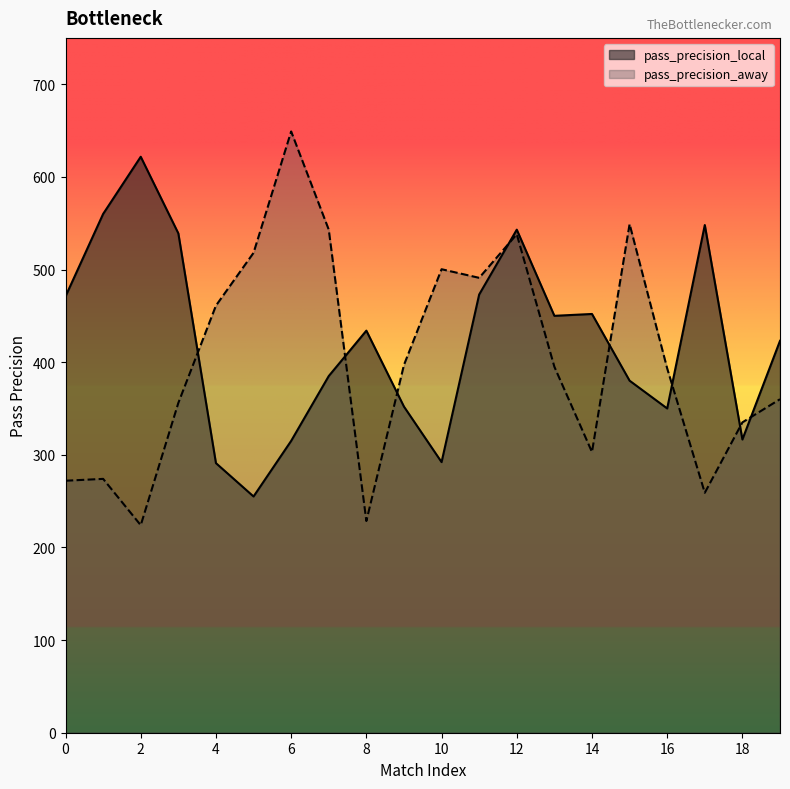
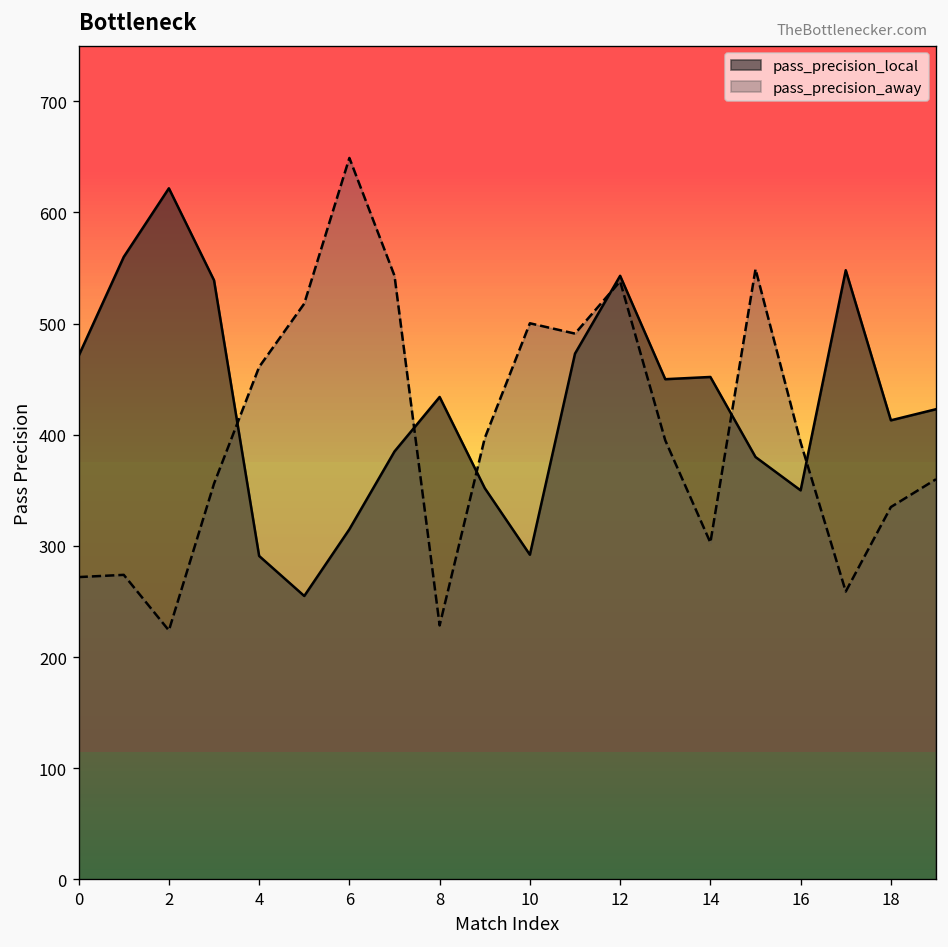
  {
    "pass_precision_local": {
      "0": 470,
      "2": 620,
      "4": 290,
      "6": 320,
      "8": 430,
      "10": 290,
      "12": 540,
      "14": 450,
      "16": 350,
-     "18": 320
+     "18": 410
    },
    "pass_precision_away": {
      "0": 270,
      "2": 220,
      "4": 460,
      "6": 650,
      "8": 230,
      "10": 500,
      "12": 540,
      "14": 300,
      "16": 390,
      "18": 340
    }
  }
